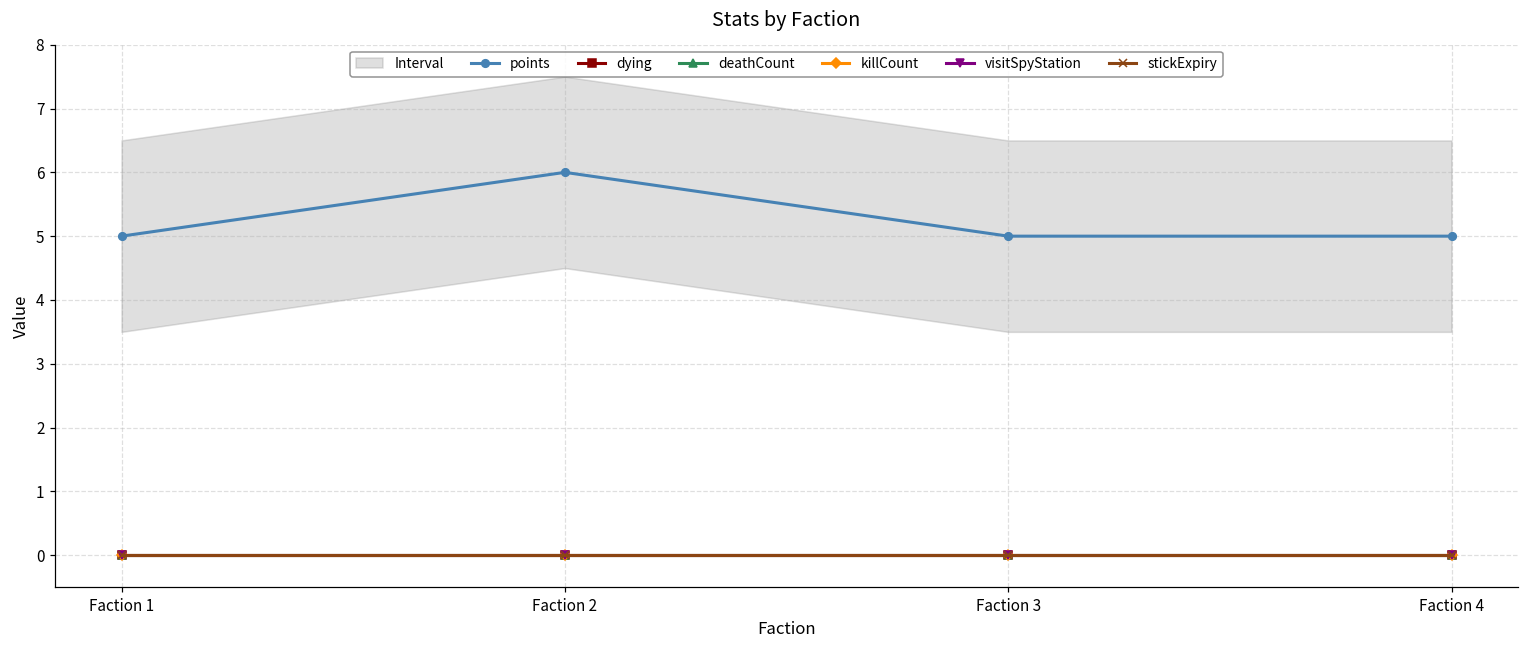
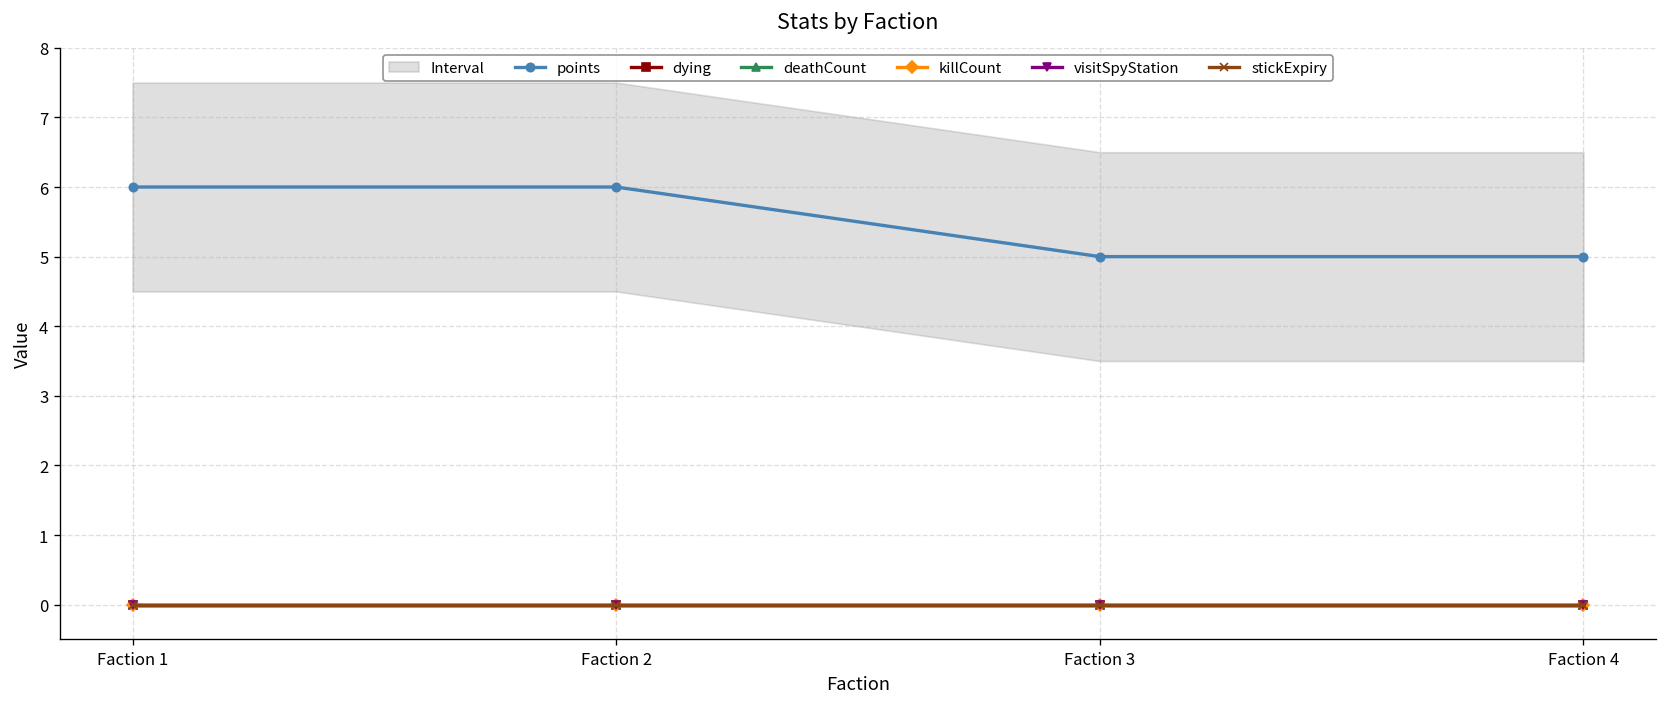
  {
    "points": {
-     "Faction 1": 5,
+     "Faction 1": 6,
      "Faction 2": 6,
      "Faction 3": 5,
      "Faction 4": 5
    },
    "stickExpiry": {
      "Faction 1": 0,
      "Faction 2": 0,
      "Faction 3": 0,
      "Faction 4": 0
    }
  }
